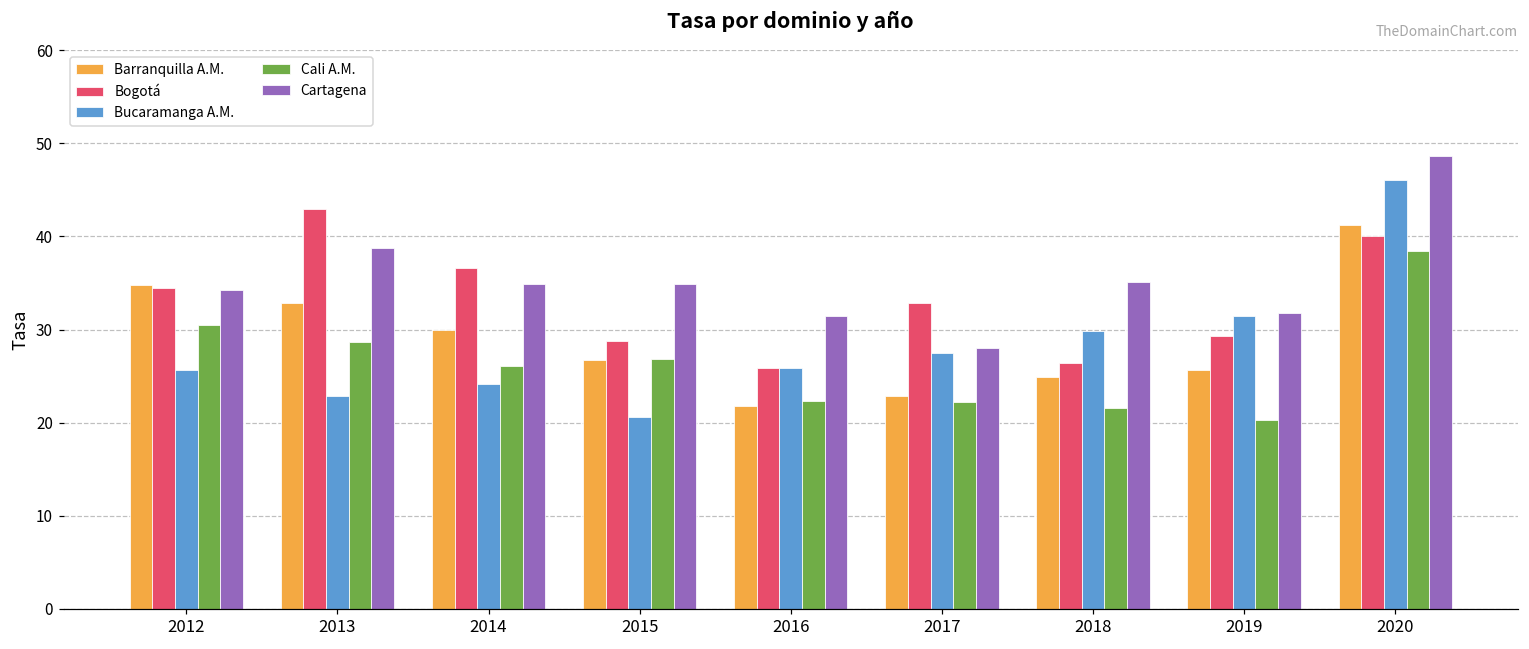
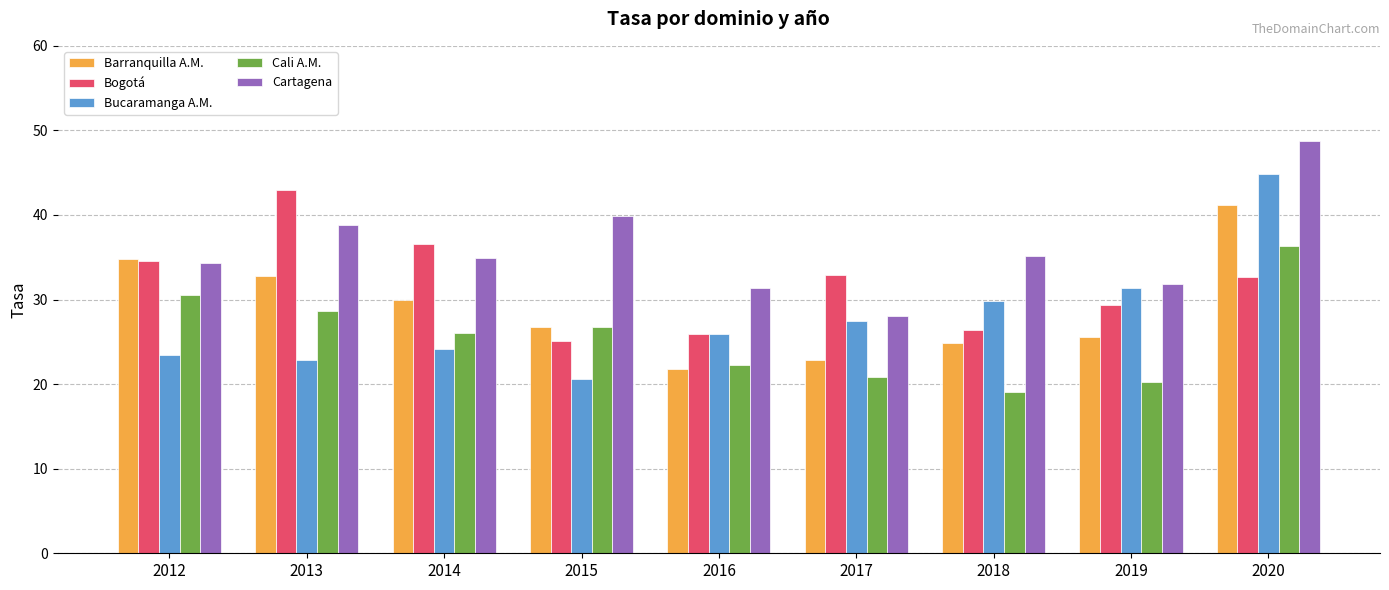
  {
    "Barranquilla A.M.": {
      "2012": 35,
      "2013": 33,
      "2014": 30,
      "2015": 27,
      "2016": 22,
      "2017": 23,
      "2018": 25,
      "2019": 26,
      "2020": 41
    },
    "Bogotá": {
      "2012": 35,
      "2013": 43,
      "2014": 37,
-     "2015": 29,
+     "2015": 25,
      "2016": 26,
      "2017": 33,
      "2018": 26,
      "2019": 29,
-     "2020": 40
+     "2020": 33
    },
    "Bucaramanga A.M.": {
-     "2012": 26,
+     "2012": 23,
      "2013": 23,
      "2014": 24,
      "2015": 21,
      "2016": 26,
      "2017": 28,
      "2018": 30,
      "2019": 31,
-     "2020": 46
+     "2020": 45
    },
    "Cali A.M.": {
      "2012": 31,
      "2013": 29,
      "2014": 26,
      "2015": 27,
      "2016": 22,
-     "2017": 22,
-     "2018": 22,
+     "2017": 21,
+     "2018": 19,
      "2019": 20,
-     "2020": 38
+     "2020": 36
    },
    "Cartagena": {
      "2012": 34,
      "2013": 39,
      "2014": 35,
-     "2015": 35,
+     "2015": 40,
      "2016": 31,
      "2017": 28,
      "2018": 35,
      "2019": 32,
      "2020": 49
    }
  }
